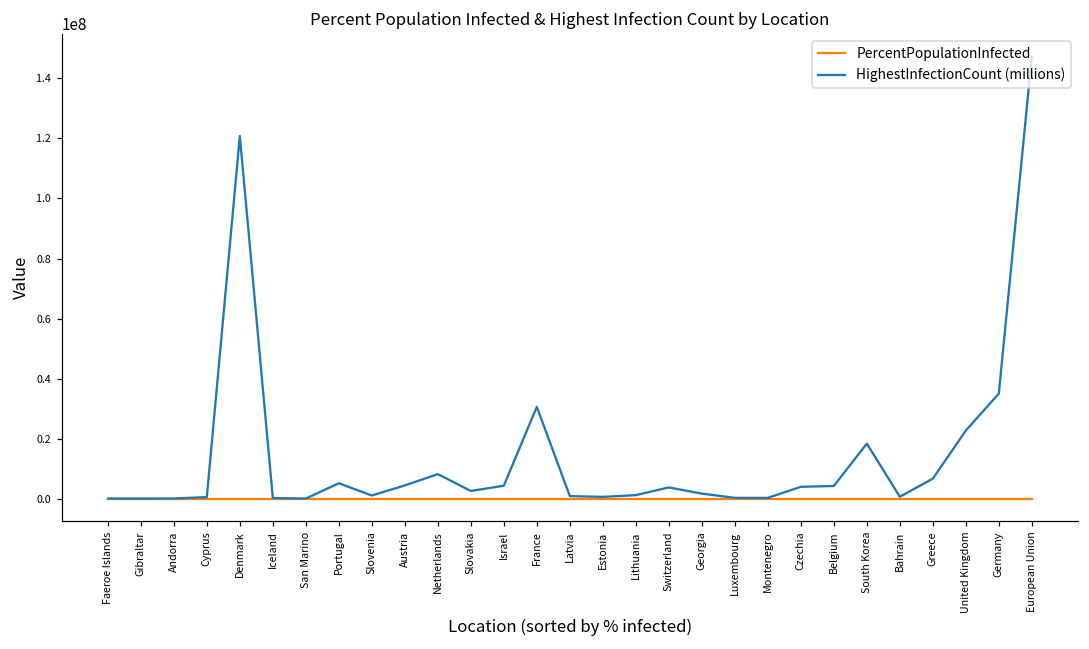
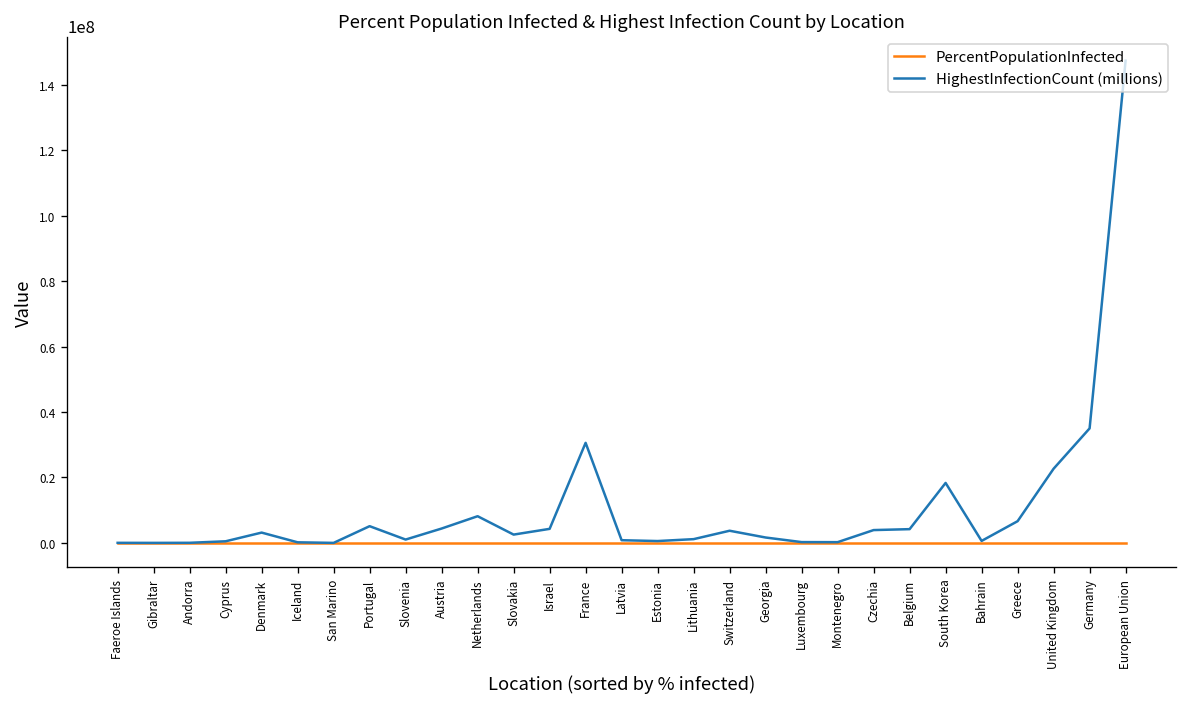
  {
    "PercentPopulationInfected": {
      "Denmark": 0,
      "Portugal": 0,
      "Slovenia": 0,
      "Austria": 0,
      "Netherlands": 0,
      "Slovakia": 0,
      "Israel": 0,
      "France": 0,
      "Lithuania": 0,
      "Switzerland": 0,
      "Georgia": 0,
      "Czechia": 0,
      "Belgium": 0,
      "South Korea": 0,
      "Greece": 0,
      "United Kingdom": 0,
      "Germany": 0,
      "European Union": 0
    },
    "HighestInfectionCount (millions)": {
-     "Denmark": 121000000,
+     "Denmark": 3000000,
      "Portugal": 5000000,
      "Slovenia": 1000000,
      "Austria": 4000000,
      "Netherlands": 8000000,
      "Slovakia": 3000000,
      "Israel": 4000000,
      "France": 31000000,
      "Lithuania": 1000000,
      "Switzerland": 4000000,
      "Georgia": 2000000,
      "Czechia": 4000000,
      "Belgium": 4000000,
      "South Korea": 18000000,
      "Greece": 7000000,
      "United Kingdom": 23000000,
      "Germany": 35000000
    }
  }
